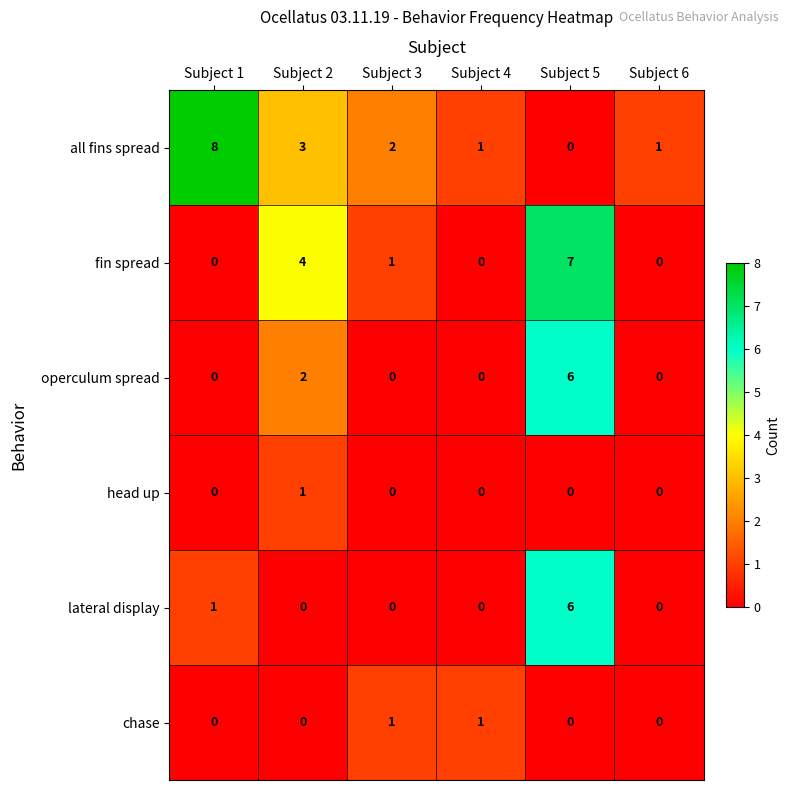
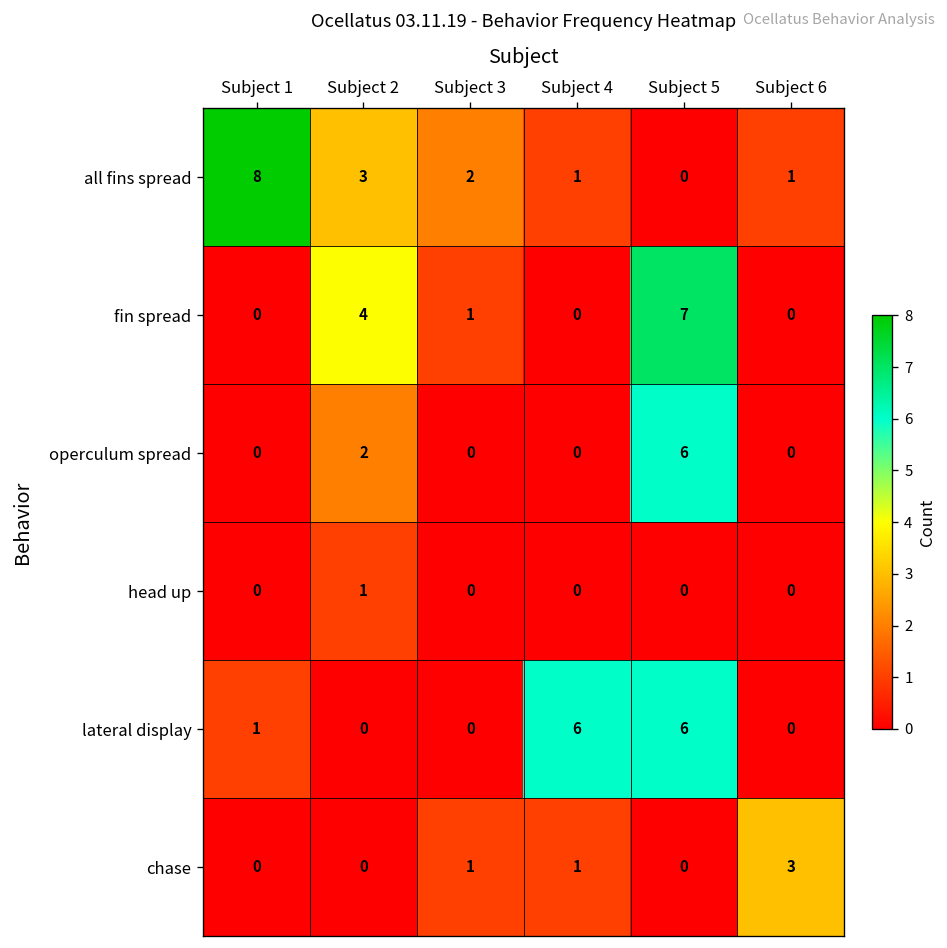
  {
    "all fins spread": {
      "Subject 1": 8,
      "Subject 2": 3,
      "Subject 3": 2,
      "Subject 4": 1,
      "Subject 5": 0,
      "Subject 6": 1
    },
    "fin spread": {
      "Subject 1": 0,
      "Subject 2": 4,
      "Subject 3": 1,
      "Subject 4": 0,
      "Subject 5": 7,
      "Subject 6": 0
    },
    "operculum spread": {
      "Subject 1": 0,
      "Subject 2": 2,
      "Subject 3": 0,
      "Subject 4": 0,
      "Subject 5": 6,
      "Subject 6": 0
    },
    "head up": {
      "Subject 1": 0,
      "Subject 2": 1,
      "Subject 3": 0,
      "Subject 4": 0,
      "Subject 5": 0,
      "Subject 6": 0
    },
    "lateral display": {
      "Subject 1": 1,
      "Subject 2": 0,
      "Subject 3": 0,
-     "Subject 4": 0,
+     "Subject 4": 6,
      "Subject 5": 6,
      "Subject 6": 0
    },
    "chase": {
      "Subject 1": 0,
      "Subject 2": 0,
      "Subject 3": 1,
      "Subject 4": 1,
      "Subject 5": 0,
-     "Subject 6": 0
+     "Subject 6": 3
    }
  }
